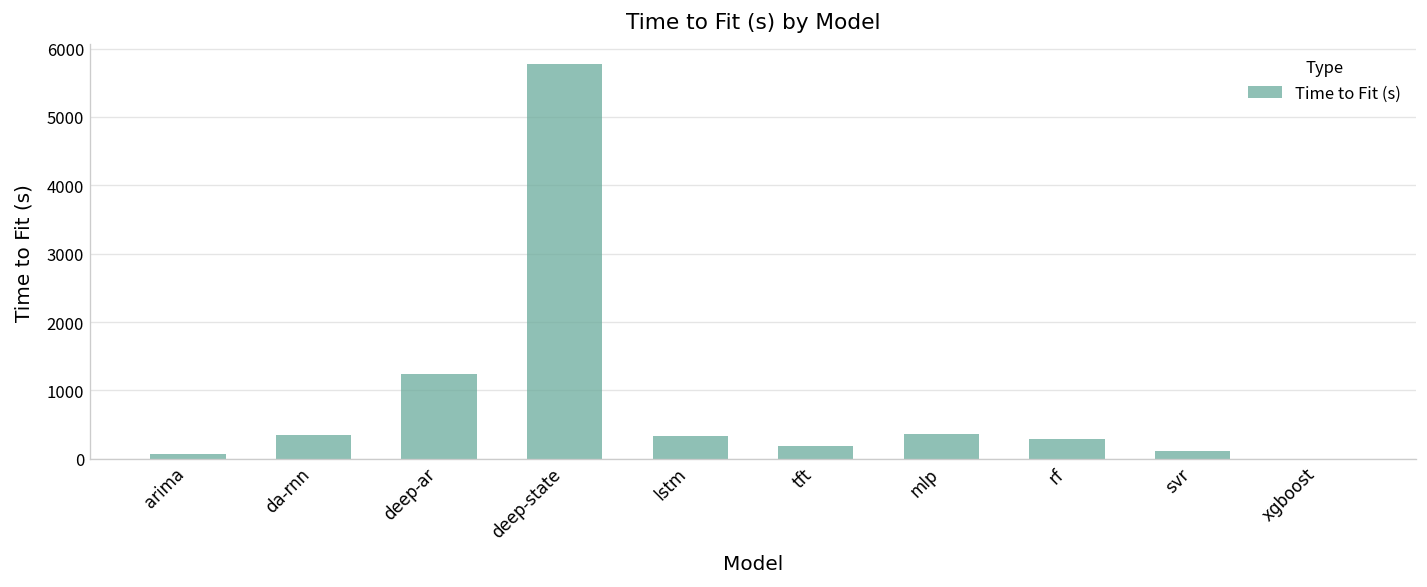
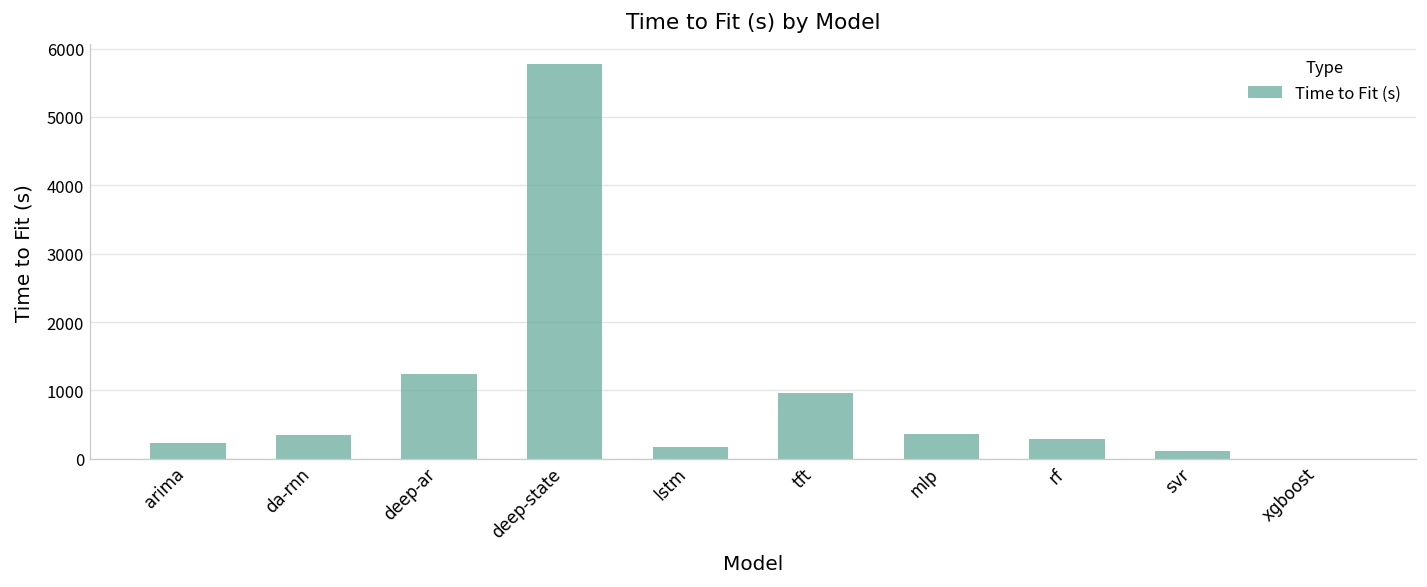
  {
-   "arima": 100,
+   "arima": 200,
    "da-rnn": 300,
    "deep-ar": 1200,
    "deep-state": 5800,
-   "lstm": 300,
-   "tft": 200,
+   "lstm": 200,
+   "tft": 1000,
    "mlp": 400,
    "rf": 300,
    "svr": 100
  }
